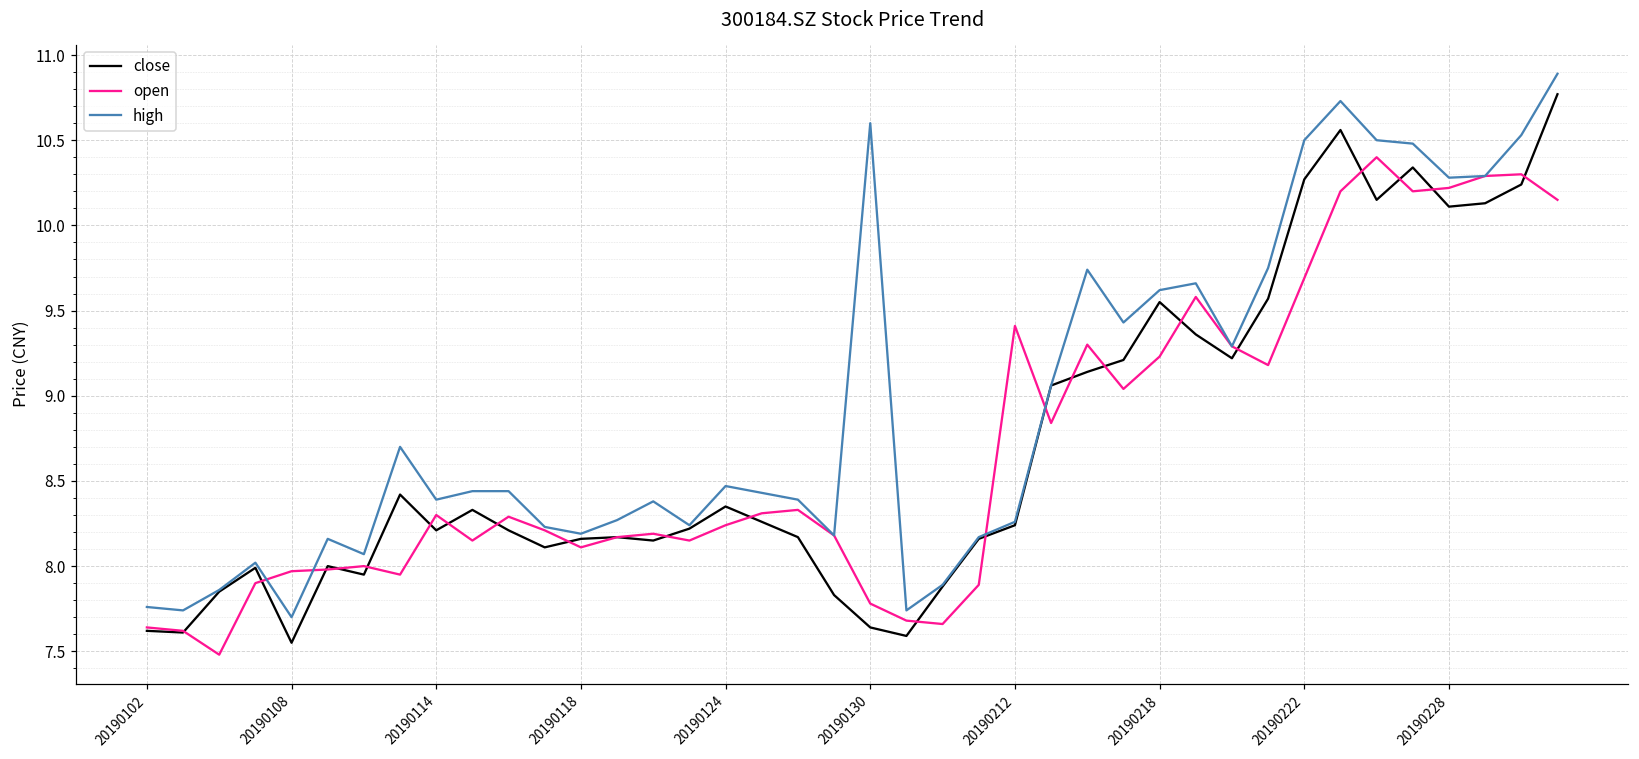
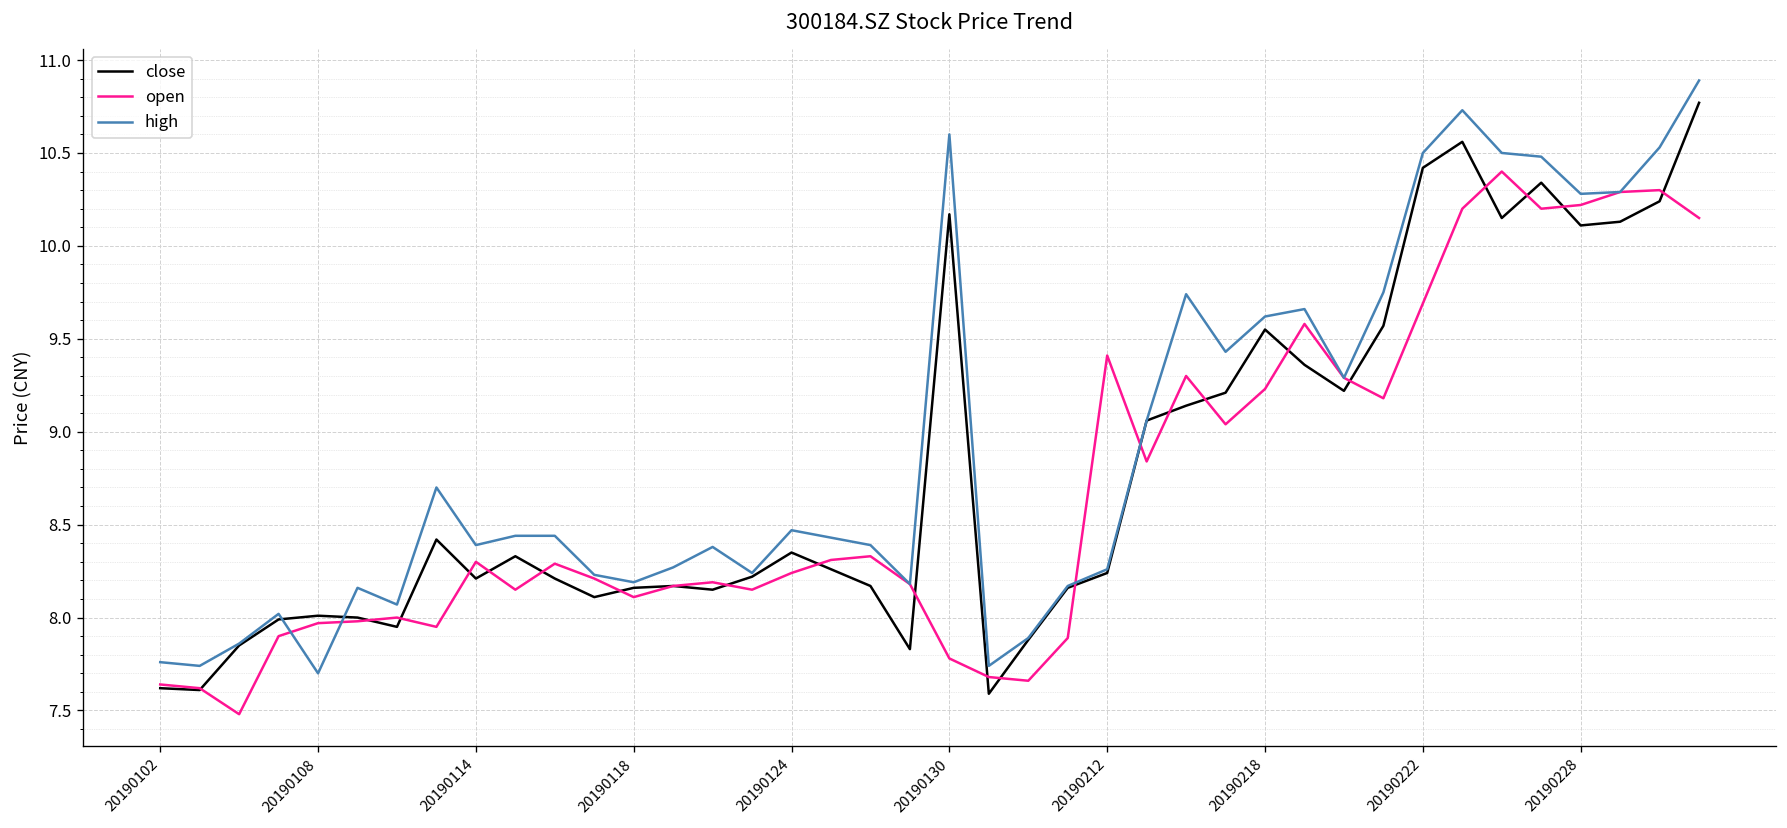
  {
    "close": {
      "20190102": 7.62,
-     "20190108": 7.55,
+     "20190108": 8.01,
      "20190114": 8.21,
      "20190118": 8.16,
      "20190124": 8.35,
-     "20190130": 7.64,
+     "20190130": 10.17,
      "20190212": 8.24,
      "20190218": 9.55,
-     "20190222": 10.27,
+     "20190222": 10.42,
      "20190228": 10.11
    },
    "open": {
      "20190102": 7.64,
      "20190108": 7.97,
      "20190114": 8.30,
      "20190118": 8.11,
      "20190124": 8.24,
      "20190130": 7.78,
      "20190212": 9.41,
      "20190218": 9.23,
      "20190222": 9.69,
      "20190228": 10.22
    },
    "high": {
      "20190102": 7.76,
      "20190108": 7.70,
      "20190114": 8.39,
      "20190118": 8.19,
      "20190124": 8.47,
      "20190130": 10.60,
      "20190212": 8.26,
      "20190218": 9.62,
      "20190222": 10.50,
      "20190228": 10.28
    }
  }
